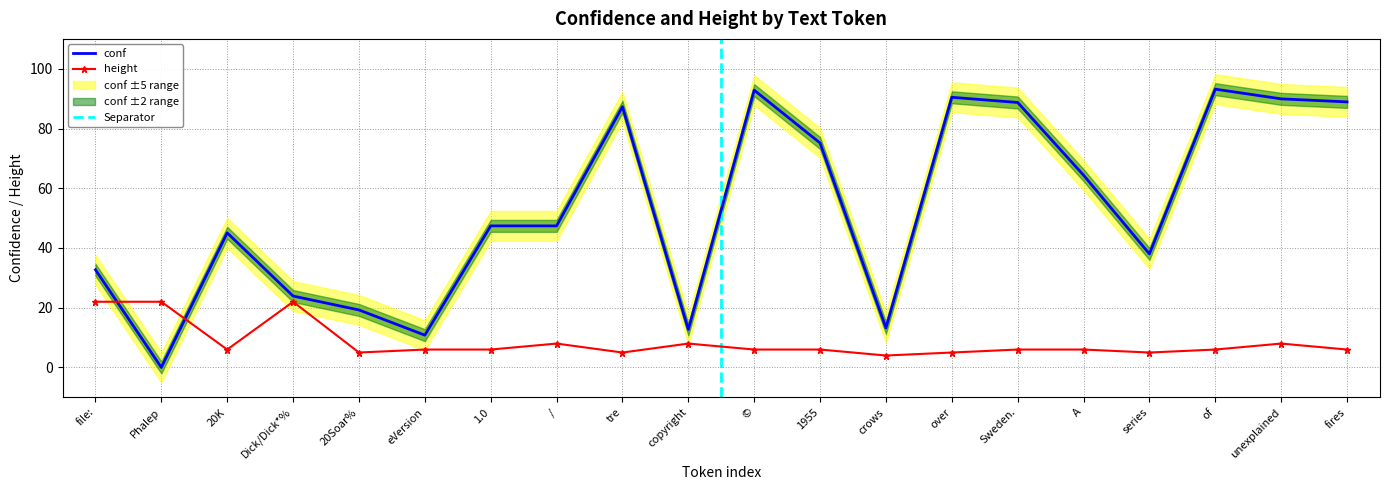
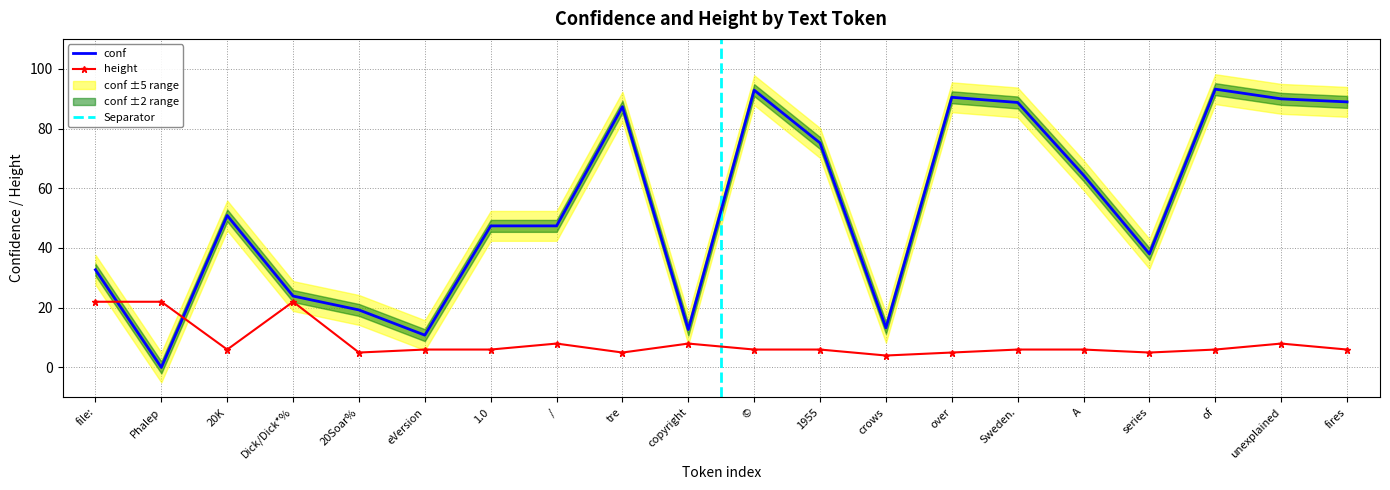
  {
    "conf": {
      "file:": 33,
      "Phalep": 0,
-     "20K": 45,
+     "20K": 51,
      "Dick/Dick*%": 24,
      "20Soar%": 19,
      "eVersion": 11,
      "1.0": 47,
      "/": 47,
      "tre": 87,
      "copyright": 13,
      "©": 93,
      "1955": 75,
      "crows": 13,
      "over": 90,
      "Sweden.": 89,
      "A": 64,
      "series": 38,
      "of": 93,
      "unexplained": 90,
      "fires": 89
    },
    "height": {
      "file:": 22,
      "Phalep": 22,
      "20K": 6,
      "Dick/Dick*%": 22,
      "20Soar%": 5,
      "eVersion": 6,
      "1.0": 6,
      "/": 8,
      "tre": 5,
      "copyright": 8,
      "©": 6,
      "1955": 6,
      "crows": 4,
      "over": 5,
      "Sweden.": 6,
      "A": 6,
      "series": 5,
      "of": 6,
      "unexplained": 8,
      "fires": 6
    }
  }
